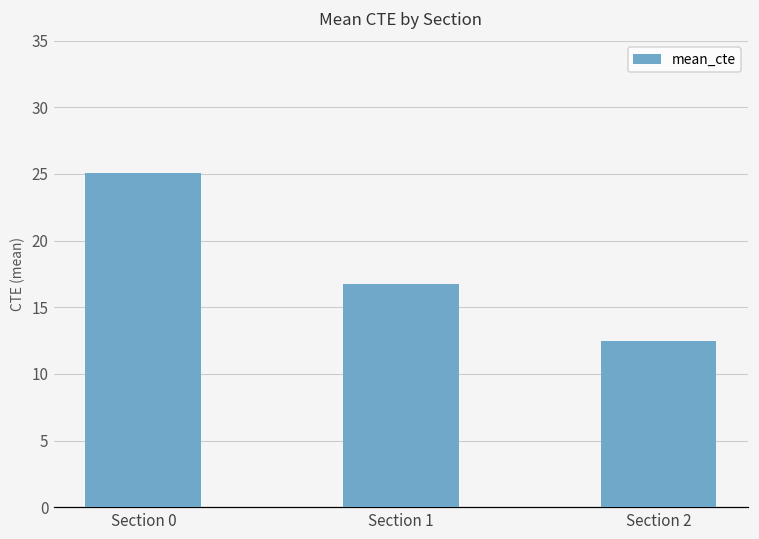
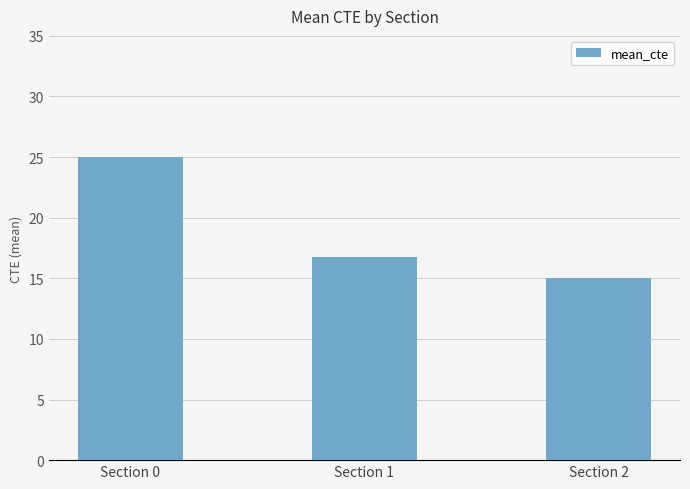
  {
    "Section 0": 25.0,
    "Section 1": 16.8,
-   "Section 2": 12.4
+   "Section 2": 15.0
  }
